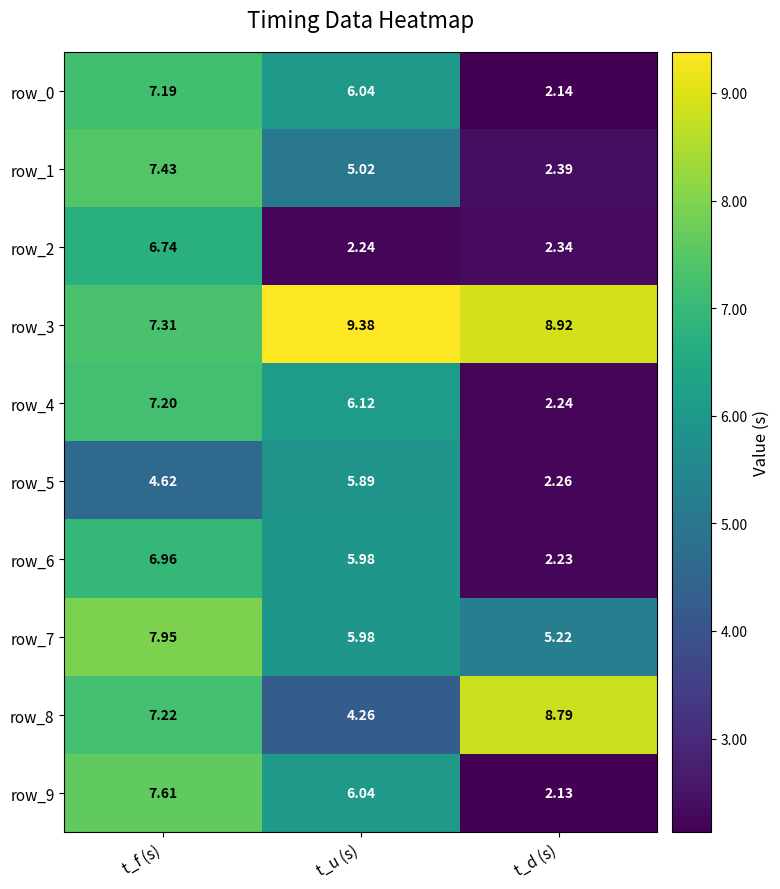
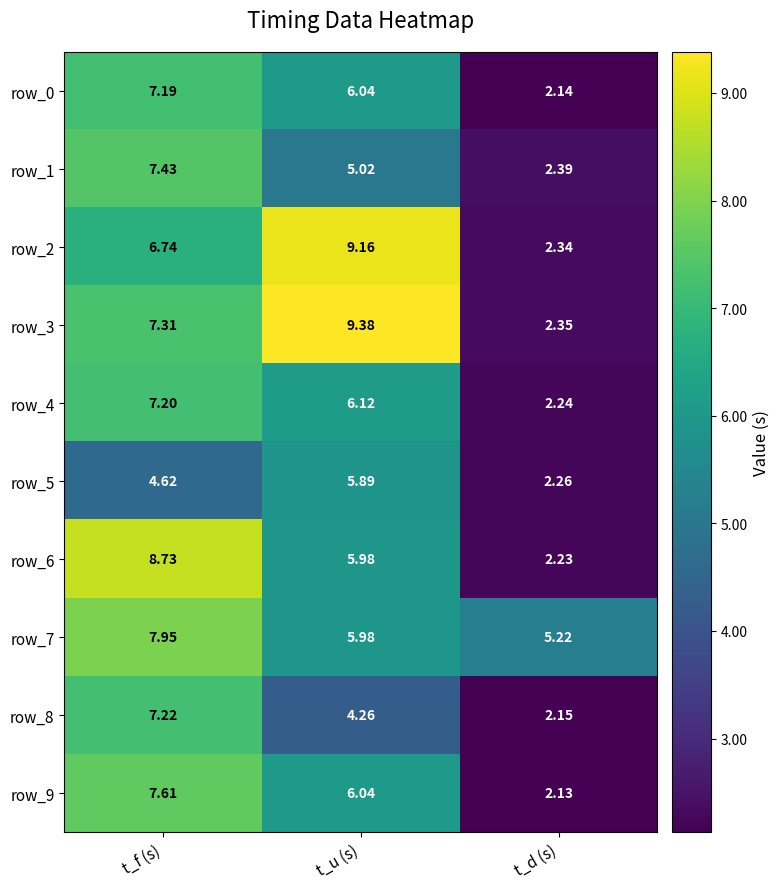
  {
    "row_0": {
      "t_f (s)": 7.19,
      "t_u (s)": 6.04,
      "t_d (s)": 2.14
    },
    "row_1": {
      "t_f (s)": 7.43,
      "t_u (s)": 5.02,
      "t_d (s)": 2.39
    },
    "row_2": {
      "t_f (s)": 6.74,
-     "t_u (s)": 2.24,
+     "t_u (s)": 9.16,
      "t_d (s)": 2.34
    },
    "row_3": {
      "t_f (s)": 7.31,
      "t_u (s)": 9.38,
-     "t_d (s)": 8.92
+     "t_d (s)": 2.35
    },
    "row_4": {
      "t_f (s)": 7.20,
      "t_u (s)": 6.12,
      "t_d (s)": 2.24
    },
    "row_5": {
      "t_f (s)": 4.62,
      "t_u (s)": 5.89,
      "t_d (s)": 2.26
    },
    "row_6": {
-     "t_f (s)": 6.96,
+     "t_f (s)": 8.73,
      "t_u (s)": 5.98,
      "t_d (s)": 2.23
    },
    "row_7": {
      "t_f (s)": 7.95,
      "t_u (s)": 5.98,
      "t_d (s)": 5.22
    },
    "row_8": {
      "t_f (s)": 7.22,
      "t_u (s)": 4.26,
-     "t_d (s)": 8.79
+     "t_d (s)": 2.15
    },
    "row_9": {
      "t_f (s)": 7.61,
      "t_u (s)": 6.04,
      "t_d (s)": 2.13
    }
  }
